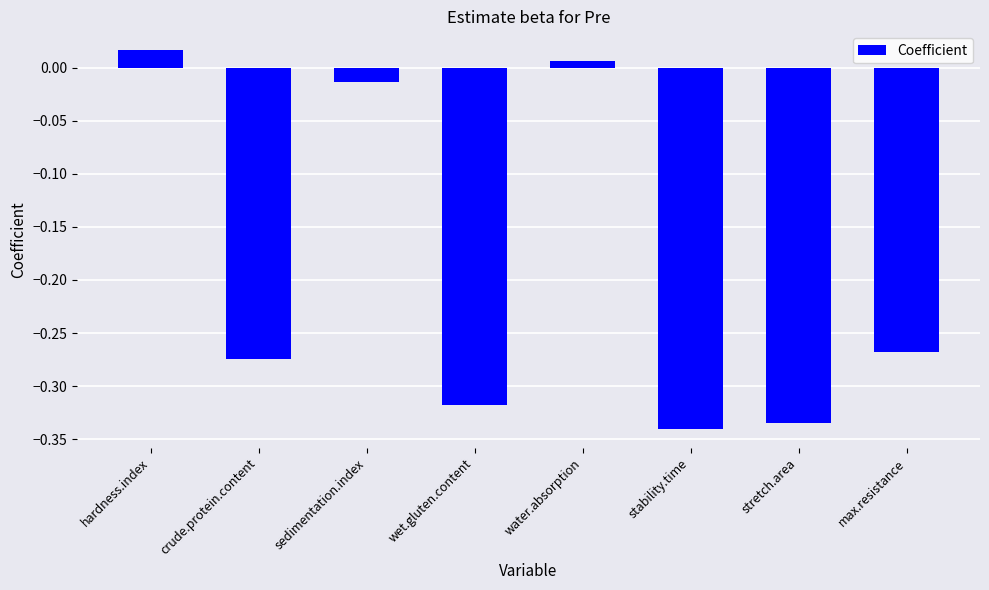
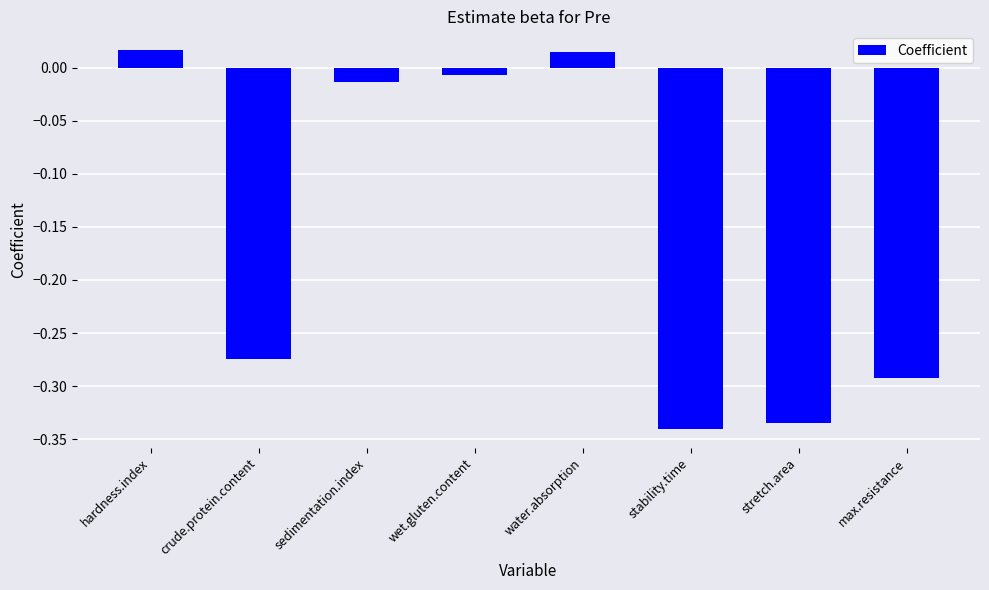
  {
    "hardness.index": 0.016,
    "crude.protein.content": -0.274,
    "sedimentation.index": -0.014,
-   "wet.gluten.content": -0.317,
-   "water.absorption": 0.006,
+   "wet.gluten.content": -0.007,
+   "water.absorption": 0.015,
    "stability.time": -0.340,
    "stretch.area": -0.335,
-   "max.resistance": -0.268
+   "max.resistance": -0.292
  }
